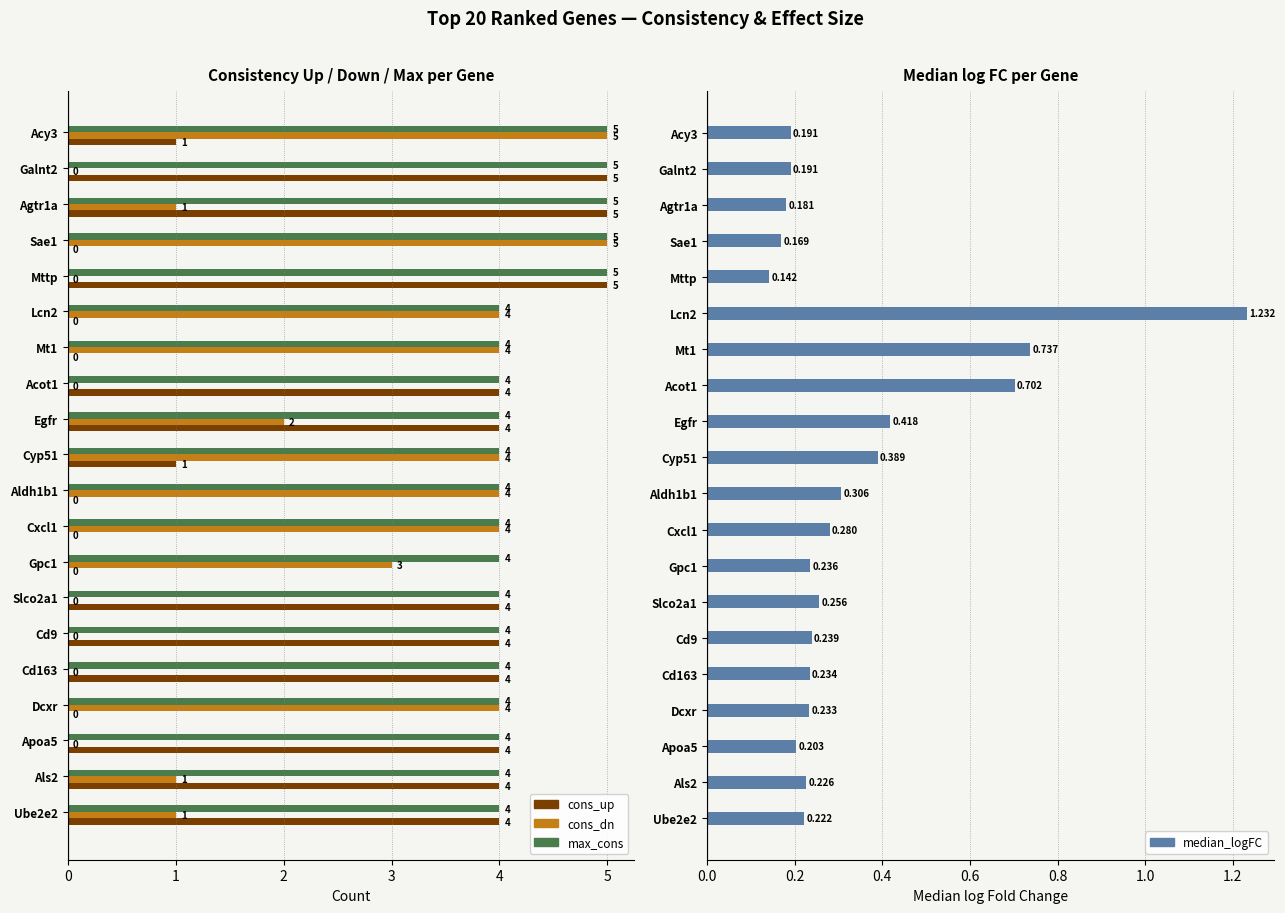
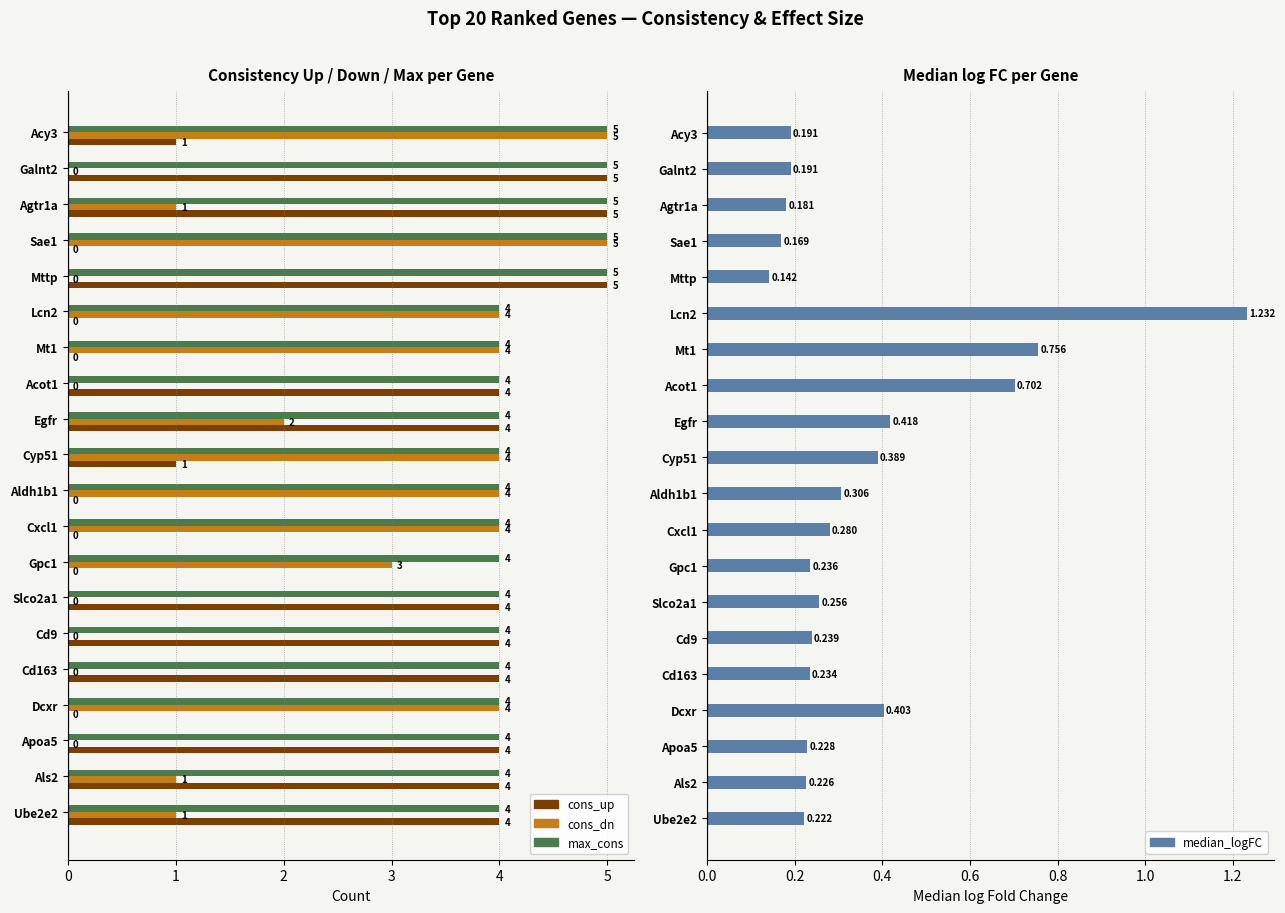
  {
    "Consistency Up / Down / Max per Gene": {
      "cons_up": {
        "Acy3": 1,
        "Galnt2": 5,
        "Agtr1a": 5,
        "Sae1": 0,
        "Mttp": 5,
        "Lcn2": 0,
        "Mt1": 0,
        "Acot1": 4,
        "Egfr": 4,
        "Cyp51": 1,
        "Aldh1b1": 0,
        "Cxcl1": 0,
        "Gpc1": 0,
        "Slco2a1": 4,
        "Cd9": 4,
        "Cd163": 4,
        "Dcxr": 0,
        "Apoa5": 4,
        "Als2": 4,
        "Ube2e2": 4
      },
      "cons_dn": {
        "Galnt2": 0,
        "Agtr1a": 1,
        "Mttp": 0,
        "Acot1": 0,
        "Egfr": 2,
        "Gpc1": 3,
        "Slco2a1": 0,
        "Cd9": 0,
        "Cd163": 0,
        "Apoa5": 0,
        "Als2": 1,
        "Ube2e2": 1
      },
      "max_cons": {
        "Galnt2": 5,
        "Agtr1a": 5,
        "Mttp": 5,
        "Acot1": 4,
        "Egfr": 4,
        "Gpc1": 4,
        "Slco2a1": 4,
        "Cd9": 4,
        "Cd163": 4,
        "Apoa5": 4,
        "Als2": 4,
        "Ube2e2": 4
      }
    },
    "Median log FC per Gene": {
      "Acy3": 0.191,
      "Galnt2": 0.191,
      "Agtr1a": 0.181,
      "Sae1": 0.169,
      "Mttp": 0.142,
      "Lcn2": 1.232,
-     "Mt1": 0.737,
+     "Mt1": 0.756,
      "Acot1": 0.702,
      "Egfr": 0.418,
      "Cyp51": 0.389,
      "Aldh1b1": 0.306,
      "Cxcl1": 0.280,
      "Gpc1": 0.236,
      "Slco2a1": 0.256,
      "Cd9": 0.239,
      "Cd163": 0.234,
-     "Dcxr": 0.233,
-     "Apoa5": 0.203,
+     "Dcxr": 0.403,
+     "Apoa5": 0.228,
      "Als2": 0.226,
      "Ube2e2": 0.222
    }
  }
